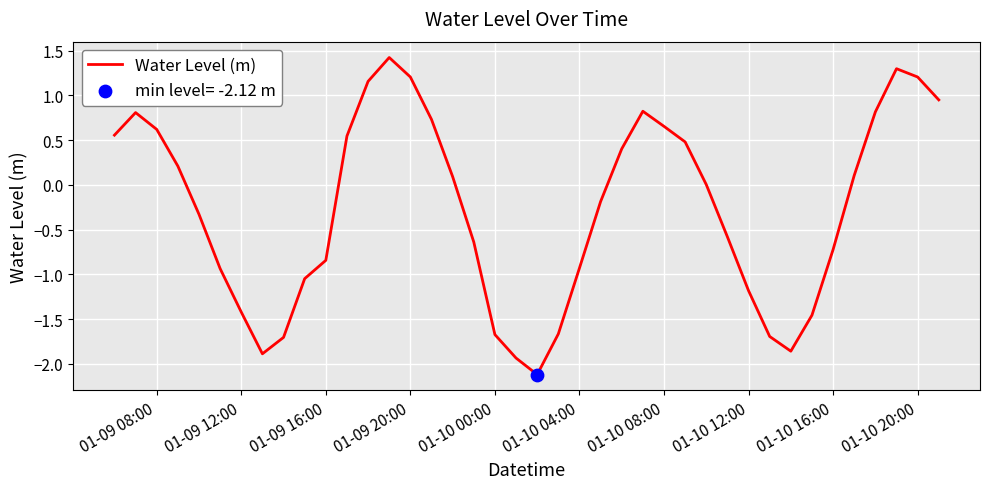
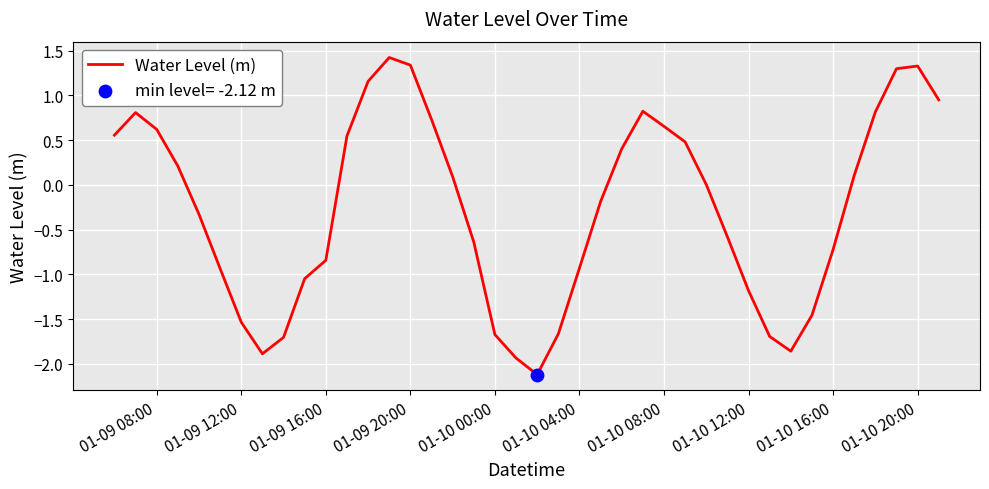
  {
    "Water Level (m)": {
      "01-09 08:00": 0.6,
-     "01-09 12:00": -1.4,
+     "01-09 12:00": -1.5,
      "01-09 16:00": -0.8,
-     "01-09 20:00": 1.2,
+     "01-09 20:00": 1.3,
      "01-10 00:00": -1.7,
      "01-10 04:00": -0.9,
      "01-10 08:00": 0.7,
      "01-10 12:00": -1.2,
      "01-10 16:00": -0.7,
-     "01-10 20:00": 1.2
+     "01-10 20:00": 1.3
    }
  }
